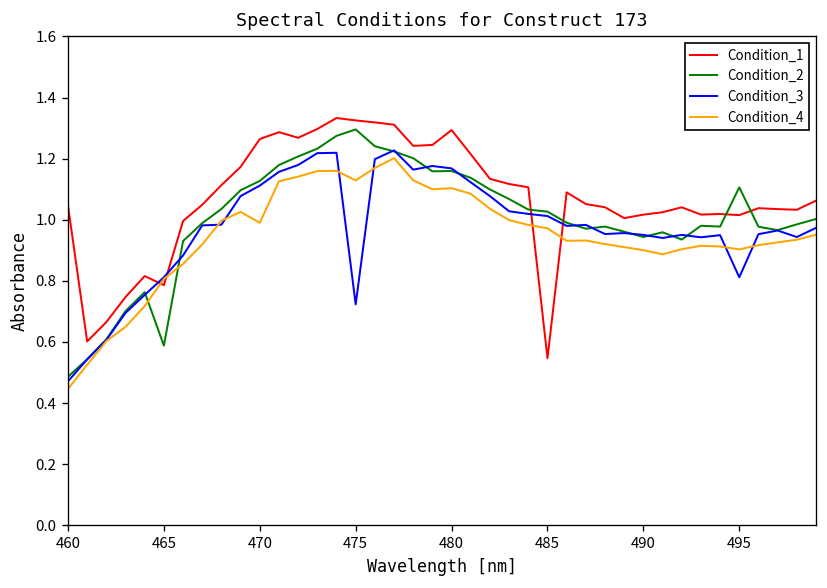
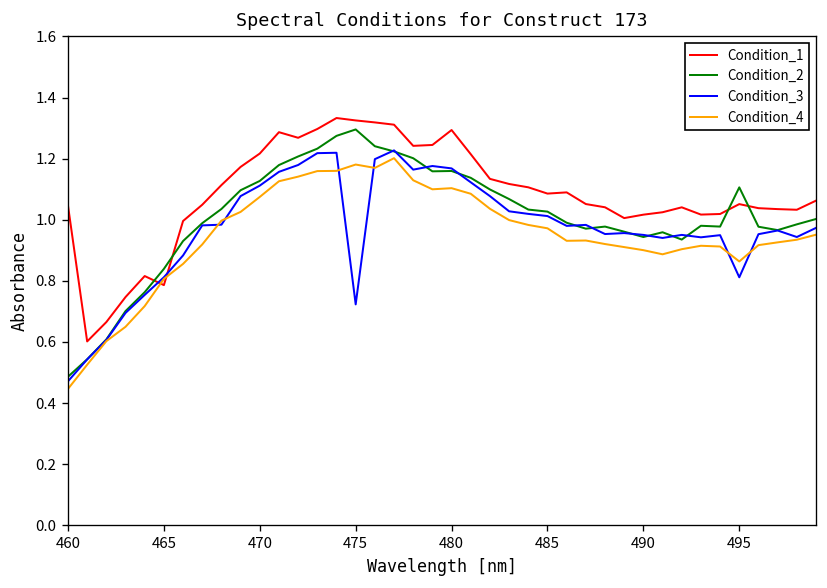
  {
    "Condition_1": {
      "460": 1.05,
      "465": 0.79,
-     "470": 1.26,
+     "470": 1.22,
      "475": 1.32,
      "480": 1.29,
-     "485": 0.55,
+     "485": 1.09,
      "490": 1.02,
-     "495": 1.02
+     "495": 1.05
    },
    "Condition_2": {
      "460": 0.49,
-     "465": 0.59,
+     "465": 0.84,
      "470": 1.13,
      "475": 1.30,
      "485": 1.03,
      "495": 1.11
    },
    "Condition_3": {
      "460": 0.47,
      "470": 1.11,
      "475": 0.72,
      "485": 1.01,
      "495": 0.81
    },
    "Condition_4": {
      "460": 0.45,
-     "470": 0.99,
-     "475": 1.13,
+     "470": 1.07,
+     "475": 1.18,
      "480": 1.10,
      "485": 0.97,
      "490": 0.90,
-     "495": 0.90
+     "495": 0.86
    }
  }
